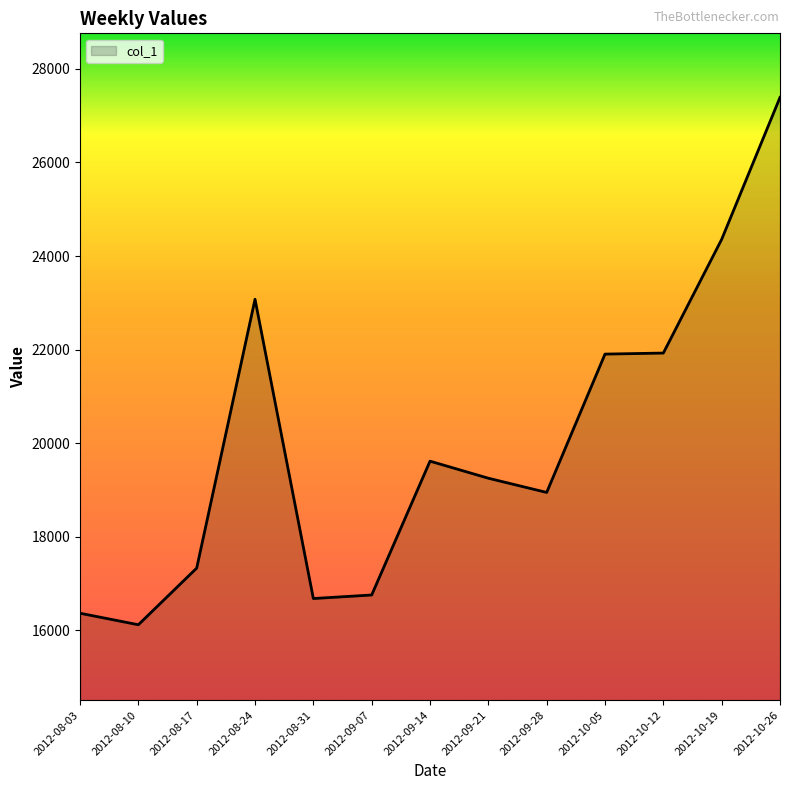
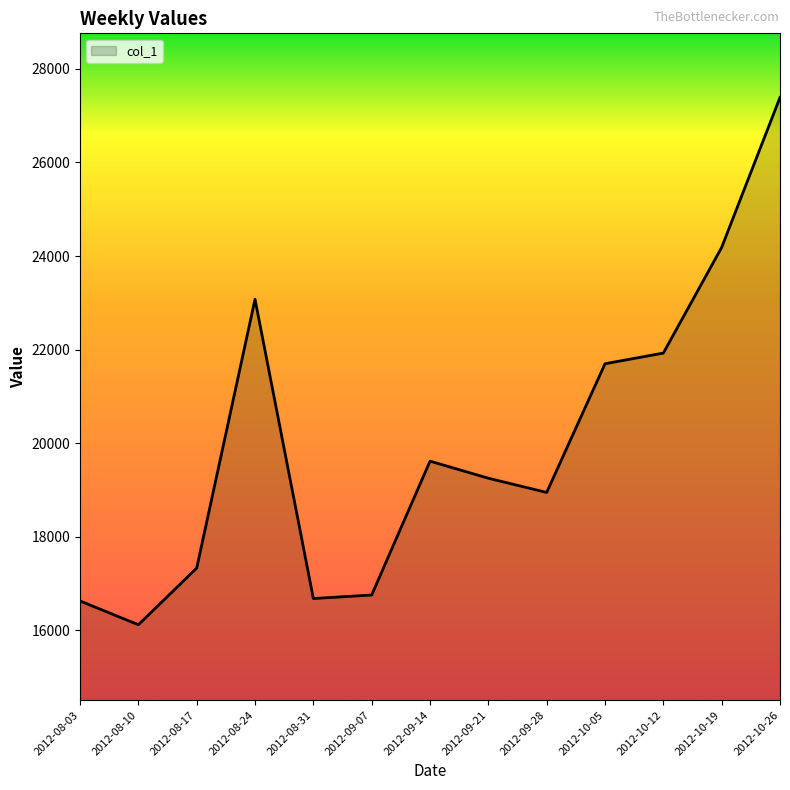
  {
-   "2012-08-03": 16400,
+   "2012-08-03": 16600,
    "2012-08-10": 16100,
    "2012-08-17": 17300,
    "2012-08-24": 23100,
    "2012-08-31": 16700,
    "2012-09-07": 16800,
    "2012-09-14": 19600,
    "2012-09-21": 19300,
    "2012-09-28": 18900,
-   "2012-10-05": 21900,
+   "2012-10-05": 21700,
    "2012-10-12": 21900,
-   "2012-10-19": 24400,
+   "2012-10-19": 24200,
    "2012-10-26": 27400
  }
